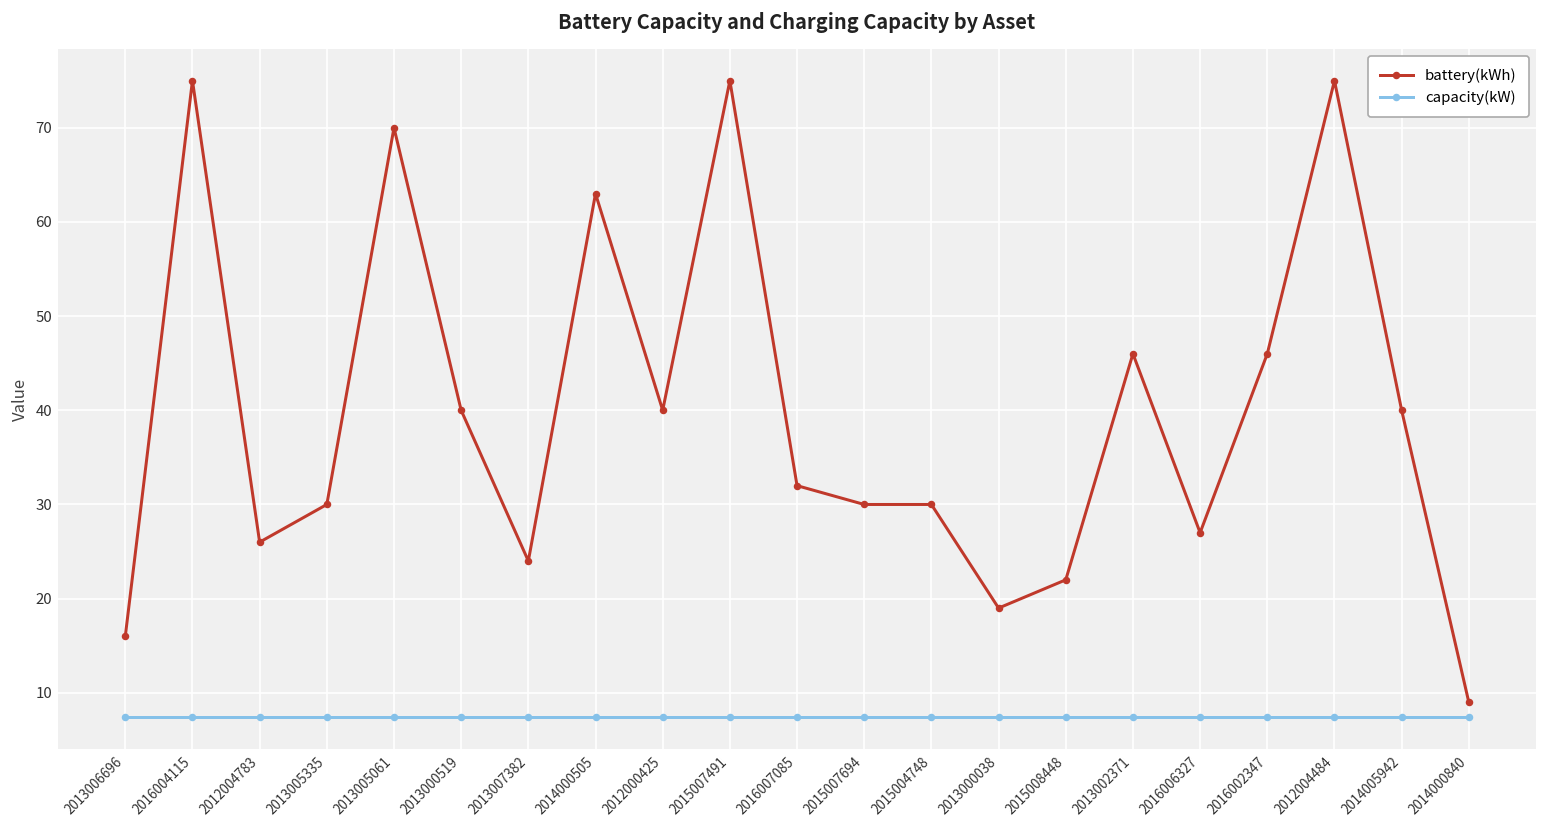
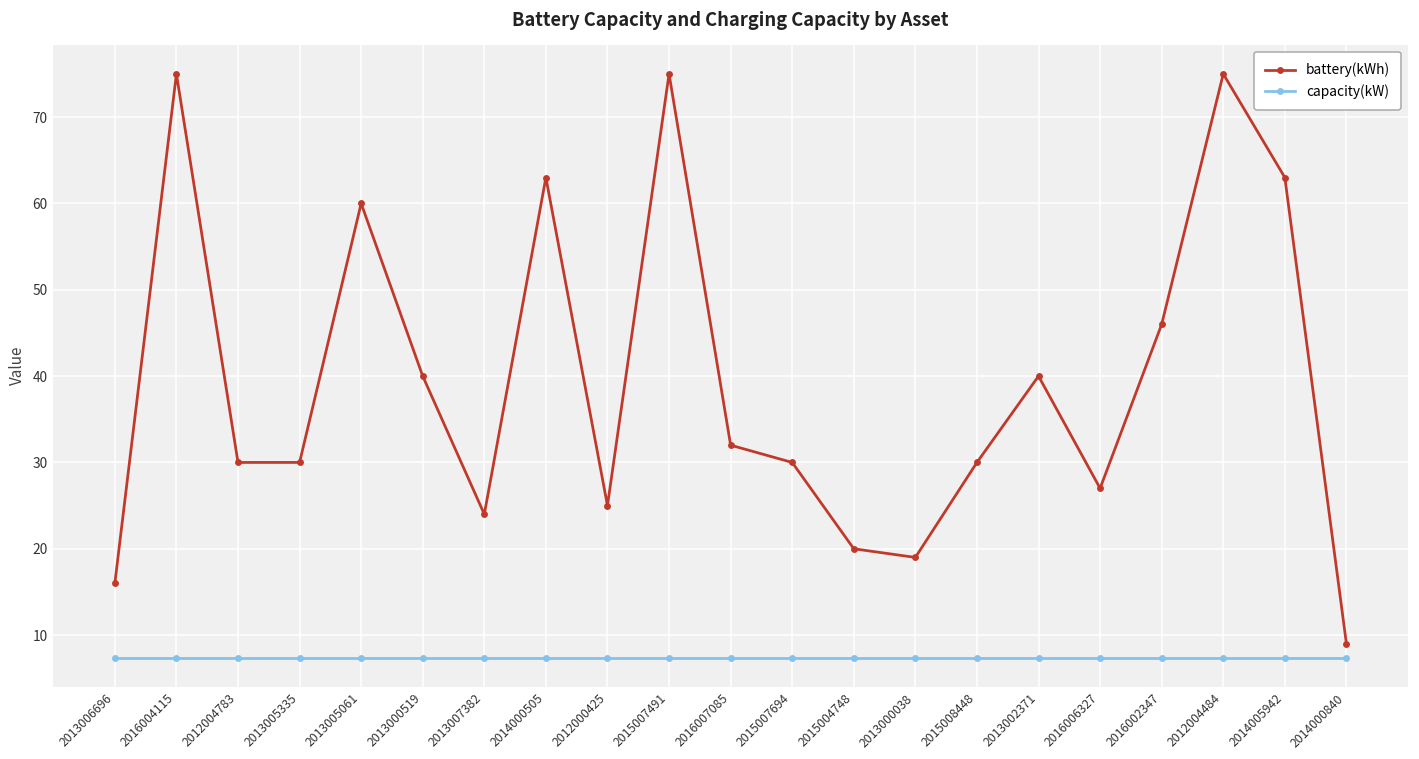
  {
    "battery(kWh)": {
      "2013006696": 16,
      "2016004115": 75,
-     "2012004783": 26,
+     "2012004783": 30,
      "2013005335": 30,
-     "2013005061": 70,
+     "2013005061": 60,
      "2013000519": 40,
      "2013007382": 24,
      "2014000505": 63,
-     "2012000425": 40,
+     "2012000425": 25,
      "2015007491": 75,
      "2016007085": 32,
      "2015007694": 30,
-     "2015004748": 30,
+     "2015004748": 20,
      "2013000038": 19,
-     "2015008448": 22,
-     "2013002371": 46,
+     "2015008448": 30,
+     "2013002371": 40,
      "2016006327": 27,
      "2016002347": 46,
      "2012004484": 75,
-     "2014005942": 40,
+     "2014005942": 63,
      "2014000840": 9
    },
    "capacity(kW)": {
      "2013006696": 7,
      "2016004115": 7,
      "2012004783": 7,
      "2013005335": 7,
      "2013005061": 7,
      "2013000519": 7,
      "2013007382": 7,
      "2014000505": 7,
      "2012000425": 7,
      "2015007491": 7,
      "2016007085": 7,
      "2015007694": 7,
      "2015004748": 7,
      "2013000038": 7,
      "2015008448": 7,
      "2013002371": 7,
      "2016006327": 7,
      "2016002347": 7,
      "2012004484": 7,
      "2014005942": 7,
      "2014000840": 7
    }
  }
